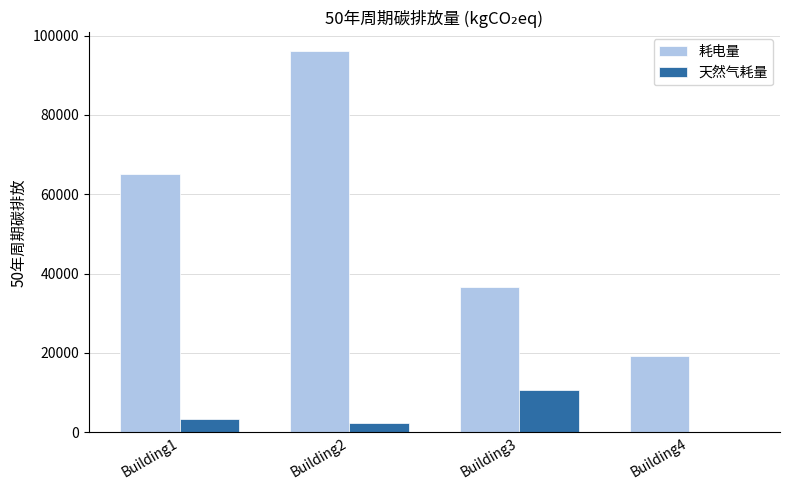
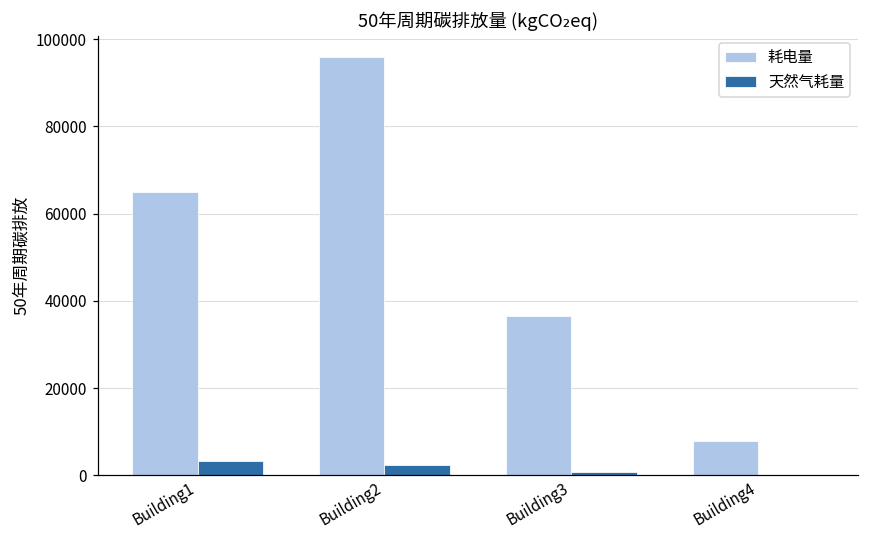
  {
    "耗电量": {
      "Building1": 65000,
      "Building2": 96000,
      "Building3": 37000,
-     "Building4": 19000
+     "Building4": 8000
    },
    "天然气耗量": {
      "Building1": 3000,
      "Building2": 2000,
-     "Building3": 11000,
+     "Building3": 1000,
      "Building4": 0
    }
  }
